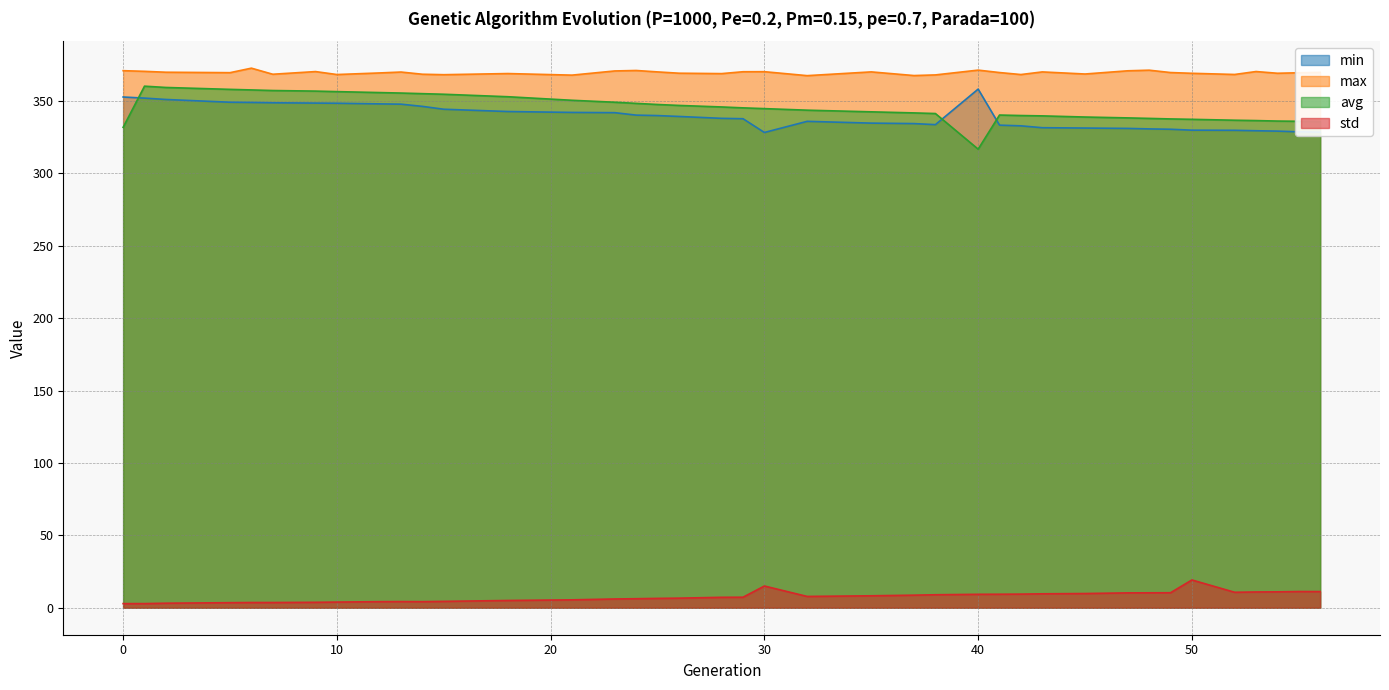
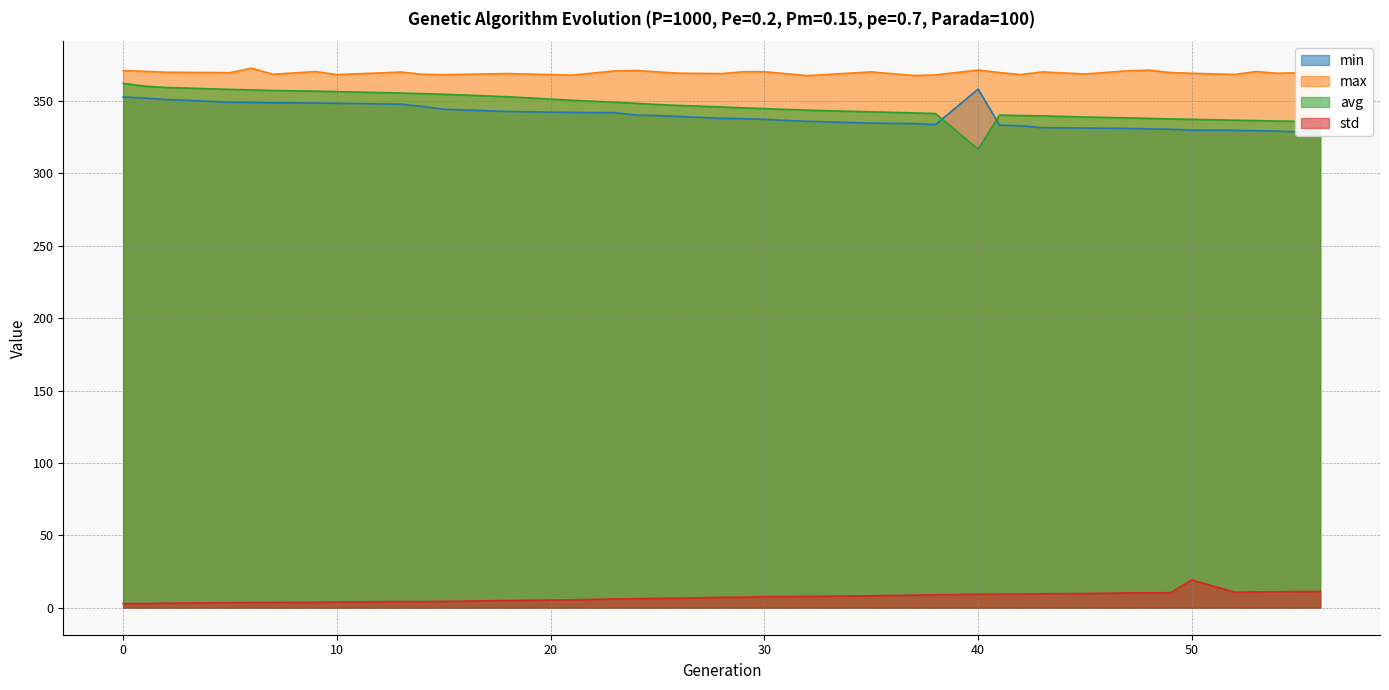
  {
    "min": {
      "0": 353,
      "10": 348,
-     "30": 328,
+     "30": 337,
      "40": 358,
      "50": 330
    },
    "max": {
      "0": 371,
      "10": 368,
      "30": 370,
      "40": 371,
      "50": 369
    },
    "avg": {
-     "0": 332,
+     "0": 362,
      "10": 357,
      "30": 345,
      "40": 317,
      "50": 337
    },
    "std": {
      "0": 3,
      "10": 4,
-     "30": 15,
+     "30": 8,
      "40": 9,
      "50": 19
    }
  }
